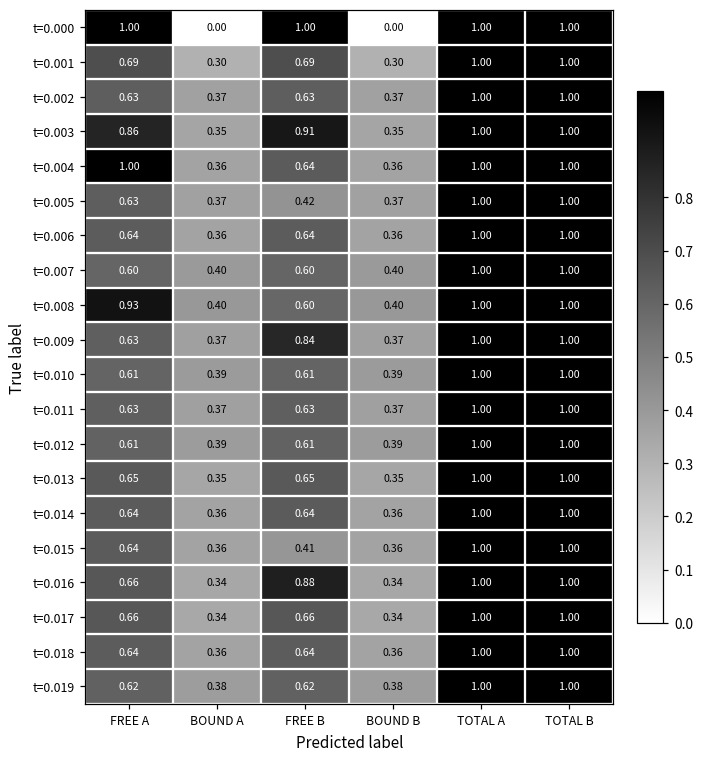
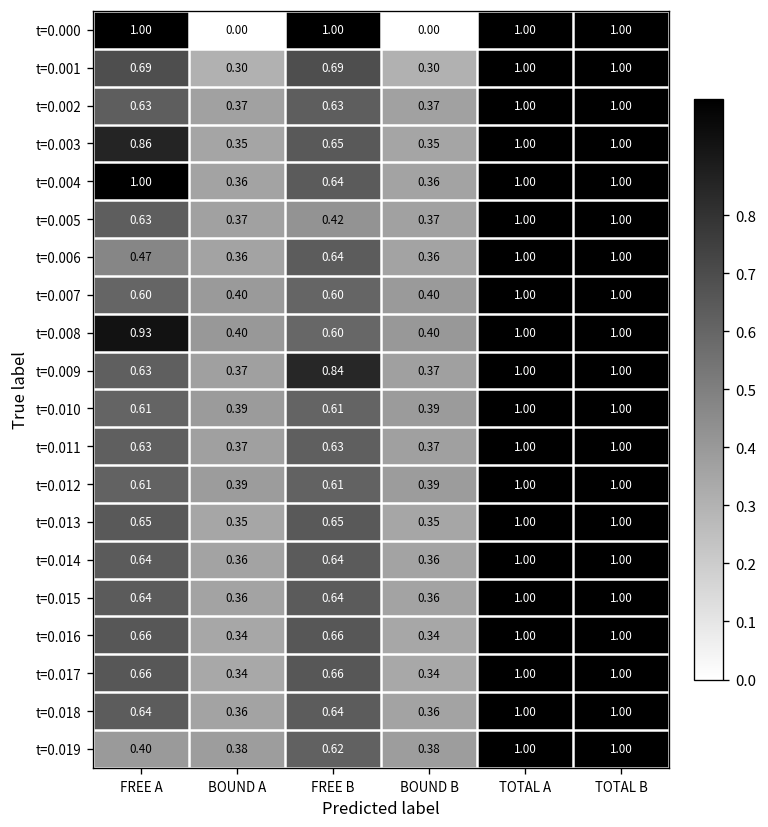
  {
    "t=0.000": {
      "FREE A": 1.00,
      "BOUND A": 0.00,
      "FREE B": 1.00,
      "BOUND B": 0.00,
      "TOTAL A": 1.00,
      "TOTAL B": 1.00
    },
    "t=0.001": {
      "FREE A": 0.69,
      "BOUND A": 0.30,
      "FREE B": 0.69,
      "BOUND B": 0.30,
      "TOTAL A": 1.00,
      "TOTAL B": 1.00
    },
    "t=0.002": {
      "FREE A": 0.63,
      "BOUND A": 0.37,
      "FREE B": 0.63,
      "BOUND B": 0.37,
      "TOTAL A": 1.00,
      "TOTAL B": 1.00
    },
    "t=0.003": {
      "FREE A": 0.86,
      "BOUND A": 0.35,
-     "FREE B": 0.91,
+     "FREE B": 0.65,
      "BOUND B": 0.35,
      "TOTAL A": 1.00,
      "TOTAL B": 1.00
    },
    "t=0.004": {
      "FREE A": 1.00,
      "BOUND A": 0.36,
      "FREE B": 0.64,
      "BOUND B": 0.36,
      "TOTAL A": 1.00,
      "TOTAL B": 1.00
    },
    "t=0.005": {
      "FREE A": 0.63,
      "BOUND A": 0.37,
      "FREE B": 0.42,
      "BOUND B": 0.37,
      "TOTAL A": 1.00,
      "TOTAL B": 1.00
    },
    "t=0.006": {
-     "FREE A": 0.64,
+     "FREE A": 0.47,
      "BOUND A": 0.36,
      "FREE B": 0.64,
      "BOUND B": 0.36,
      "TOTAL A": 1.00,
      "TOTAL B": 1.00
    },
    "t=0.007": {
      "FREE A": 0.60,
      "BOUND A": 0.40,
      "FREE B": 0.60,
      "BOUND B": 0.40,
      "TOTAL A": 1.00,
      "TOTAL B": 1.00
    },
    "t=0.008": {
      "FREE A": 0.93,
      "BOUND A": 0.40,
      "FREE B": 0.60,
      "BOUND B": 0.40,
      "TOTAL A": 1.00,
      "TOTAL B": 1.00
    },
    "t=0.009": {
      "FREE A": 0.63,
      "BOUND A": 0.37,
      "FREE B": 0.84,
      "BOUND B": 0.37,
      "TOTAL A": 1.00,
      "TOTAL B": 1.00
    },
    "t=0.010": {
      "FREE A": 0.61,
      "BOUND A": 0.39,
      "FREE B": 0.61,
      "BOUND B": 0.39,
      "TOTAL A": 1.00,
      "TOTAL B": 1.00
    },
    "t=0.011": {
      "FREE A": 0.63,
      "BOUND A": 0.37,
      "FREE B": 0.63,
      "BOUND B": 0.37,
      "TOTAL A": 1.00,
      "TOTAL B": 1.00
    },
    "t=0.012": {
      "FREE A": 0.61,
      "BOUND A": 0.39,
      "FREE B": 0.61,
      "BOUND B": 0.39,
      "TOTAL A": 1.00,
      "TOTAL B": 1.00
    },
    "t=0.013": {
      "FREE A": 0.65,
      "BOUND A": 0.35,
      "FREE B": 0.65,
      "BOUND B": 0.35,
      "TOTAL A": 1.00,
      "TOTAL B": 1.00
    },
    "t=0.014": {
      "FREE A": 0.64,
      "BOUND A": 0.36,
      "FREE B": 0.64,
      "BOUND B": 0.36,
      "TOTAL A": 1.00,
      "TOTAL B": 1.00
    },
    "t=0.015": {
      "FREE A": 0.64,
      "BOUND A": 0.36,
-     "FREE B": 0.41,
+     "FREE B": 0.64,
      "BOUND B": 0.36,
      "TOTAL A": 1.00,
      "TOTAL B": 1.00
    },
    "t=0.016": {
      "FREE A": 0.66,
      "BOUND A": 0.34,
-     "FREE B": 0.88,
+     "FREE B": 0.66,
      "BOUND B": 0.34,
      "TOTAL A": 1.00,
      "TOTAL B": 1.00
    },
    "t=0.017": {
      "FREE A": 0.66,
      "BOUND A": 0.34,
      "FREE B": 0.66,
      "BOUND B": 0.34,
      "TOTAL A": 1.00,
      "TOTAL B": 1.00
    },
    "t=0.018": {
      "FREE A": 0.64,
      "BOUND A": 0.36,
      "FREE B": 0.64,
      "BOUND B": 0.36,
      "TOTAL A": 1.00,
      "TOTAL B": 1.00
    },
    "t=0.019": {
-     "FREE A": 0.62,
+     "FREE A": 0.40,
      "BOUND A": 0.38,
      "FREE B": 0.62,
      "BOUND B": 0.38,
      "TOTAL A": 1.00,
      "TOTAL B": 1.00
    }
  }
